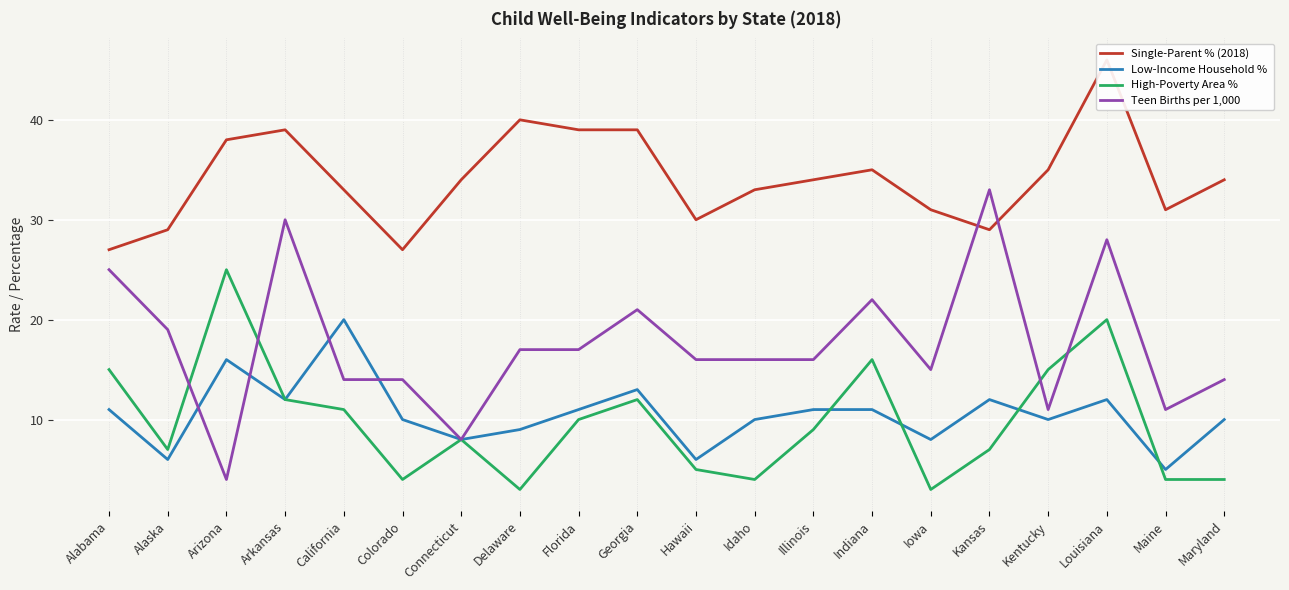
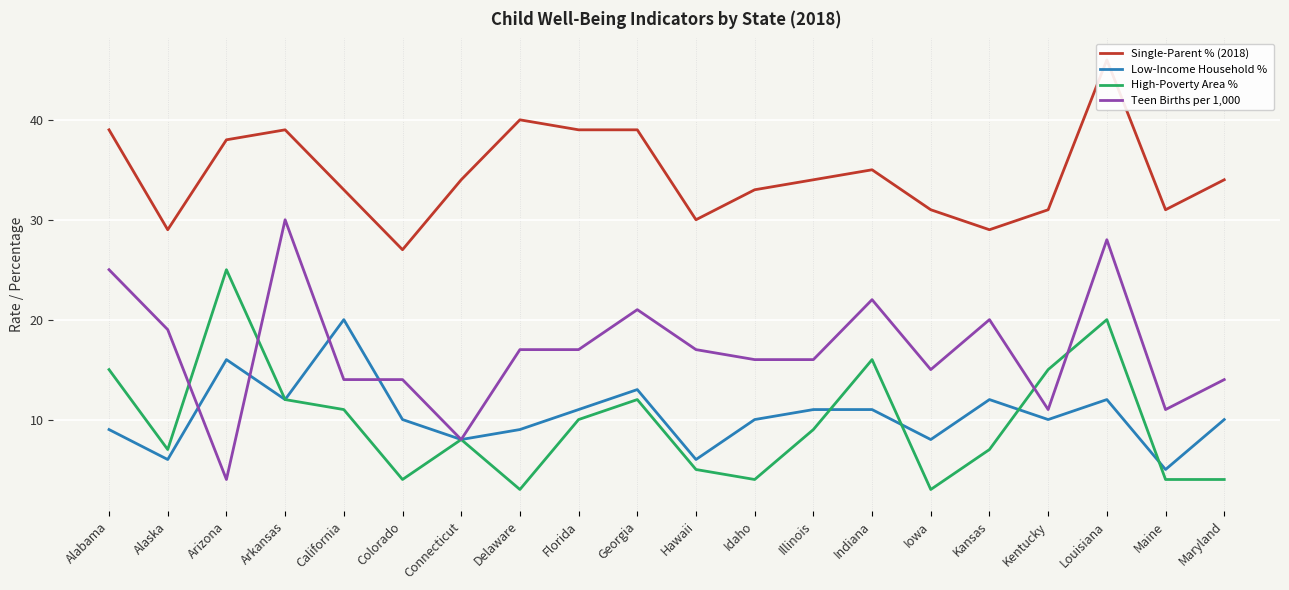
  {
    "Single-Parent % (2018)": {
-     "Alabama": 27,
+     "Alabama": 39,
      "Alaska": 29,
      "Arizona": 38,
      "Arkansas": 39,
      "California": 33,
      "Colorado": 27,
      "Connecticut": 34,
      "Delaware": 40,
      "Florida": 39,
      "Georgia": 39,
      "Hawaii": 30,
      "Idaho": 33,
      "Illinois": 34,
      "Indiana": 35,
      "Iowa": 31,
      "Kansas": 29,
-     "Kentucky": 35,
+     "Kentucky": 31,
      "Maine": 31,
      "Maryland": 34
    },
    "Low-Income Household %": {
-     "Alabama": 11,
+     "Alabama": 9,
      "Alaska": 6,
      "Arizona": 16,
      "California": 20,
      "Colorado": 10,
      "Delaware": 9,
      "Florida": 11,
      "Georgia": 13,
      "Hawaii": 6,
      "Idaho": 10,
      "Illinois": 11,
      "Indiana": 11,
      "Iowa": 8,
      "Kansas": 12,
      "Kentucky": 10,
      "Louisiana": 12,
      "Maine": 5,
      "Maryland": 10
    },
    "High-Poverty Area %": {
      "Alabama": 15,
      "Alaska": 7,
      "Arizona": 25,
      "California": 11,
      "Colorado": 4,
      "Delaware": 3,
      "Florida": 10,
      "Georgia": 12,
      "Hawaii": 5,
      "Idaho": 4,
      "Illinois": 9,
      "Indiana": 16,
      "Iowa": 3,
      "Kansas": 7,
      "Kentucky": 15,
      "Louisiana": 20,
      "Maine": 4,
      "Maryland": 4
    },
    "Teen Births per 1,000": {
      "Alabama": 25,
      "Alaska": 19,
      "Arizona": 4,
      "Arkansas": 30,
      "California": 14,
      "Colorado": 14,
      "Delaware": 17,
      "Florida": 17,
      "Georgia": 21,
-     "Hawaii": 16,
+     "Hawaii": 17,
      "Idaho": 16,
      "Illinois": 16,
      "Indiana": 22,
      "Iowa": 15,
-     "Kansas": 33,
+     "Kansas": 20,
      "Kentucky": 11,
      "Louisiana": 28,
      "Maine": 11,
      "Maryland": 14
    }
  }
